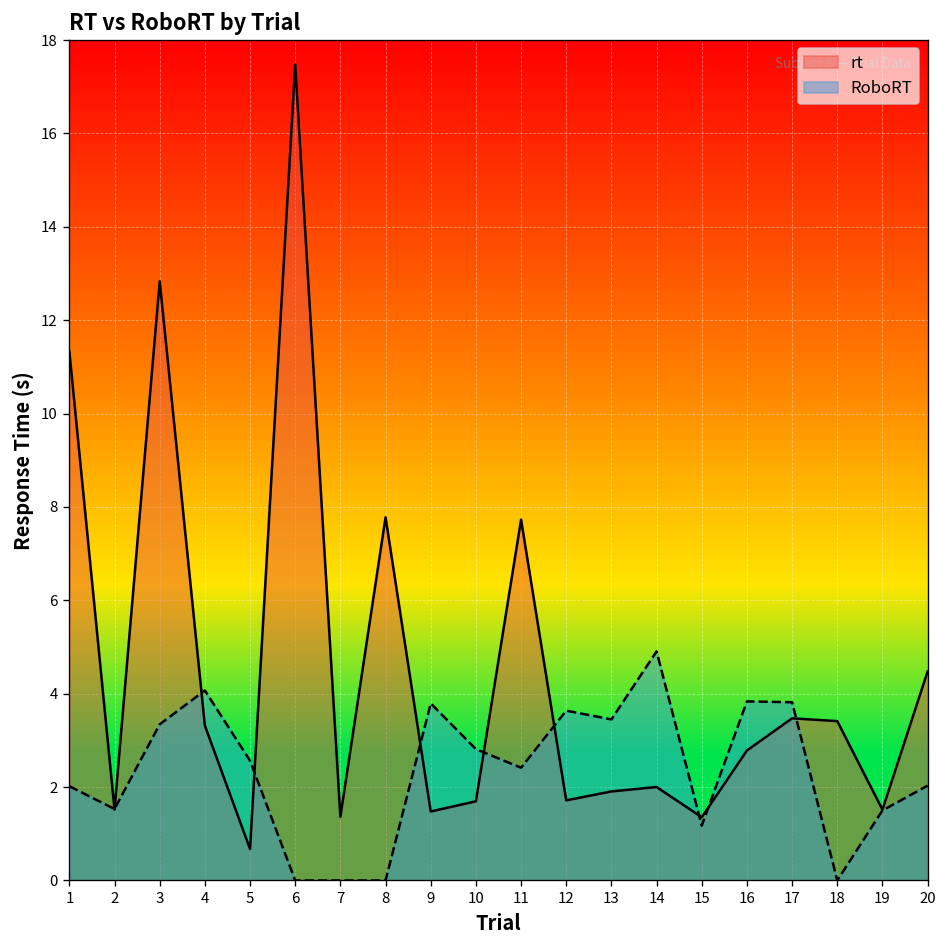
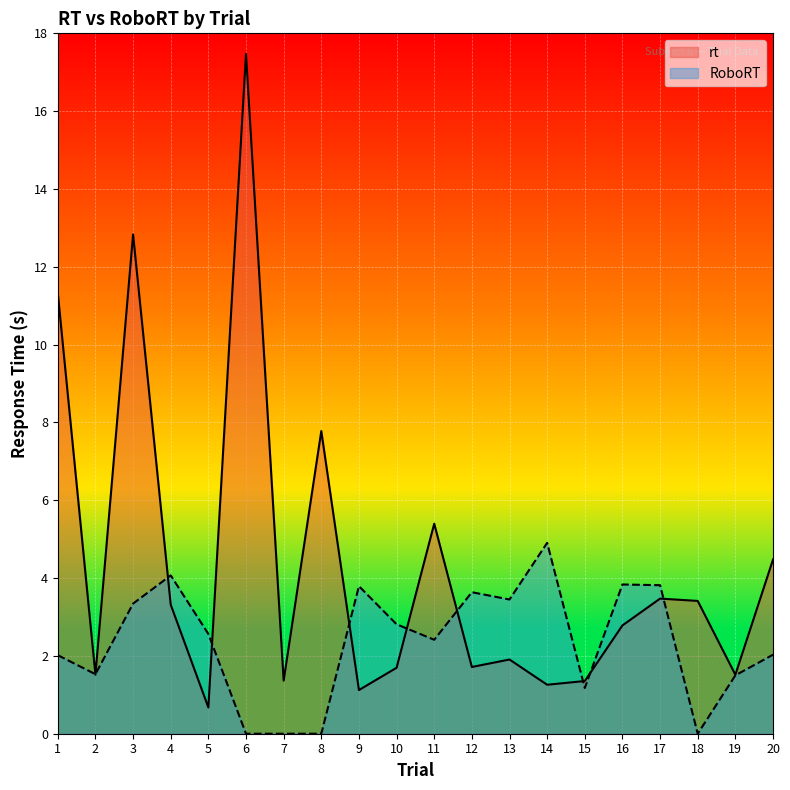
  {
    "rt": {
      "1": 11.3,
      "3": 12.8,
      "4": 3.3,
      "5": 0.7,
      "6": 17.5,
      "7": 1.4,
      "8": 7.8,
-     "9": 1.5,
+     "9": 1.1,
      "10": 1.7,
-     "11": 7.7,
+     "11": 5.4,
      "12": 1.7,
      "13": 1.9,
-     "14": 2.0,
+     "14": 1.3,
      "15": 1.4,
      "16": 2.8,
      "17": 3.5,
      "18": 3.4,
      "20": 4.5
    },
    "RoboRT": {
      "1": 2.0,
      "3": 3.3,
      "4": 4.1,
      "5": 2.6,
      "6": 0.0,
      "7": 0.0,
      "8": 0.0,
      "9": 3.8,
      "10": 2.8,
      "11": 2.4,
      "12": 3.6,
      "13": 3.4,
      "14": 4.9,
      "15": 1.2,
      "16": 3.8,
      "17": 3.8,
      "18": 0.0,
      "20": 2.0
    }
  }
